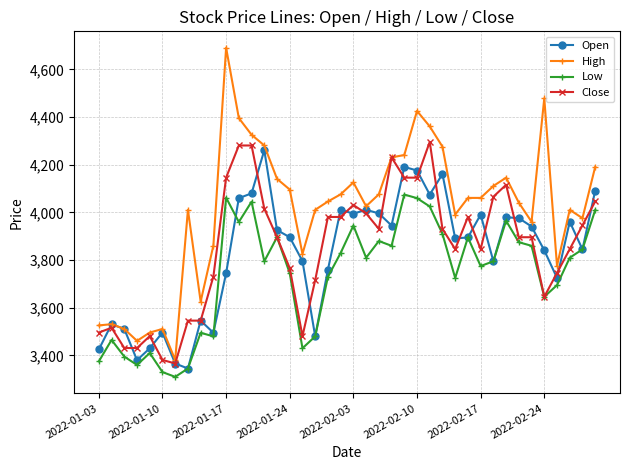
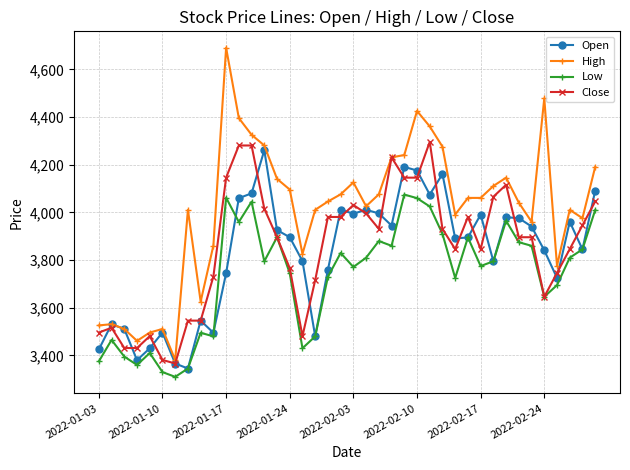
  {
    "Open": {
      "2022-01-03": "3,430",
      "2022-01-10": "3,500",
      "2022-01-17": "3,750",
      "2022-01-24": "3,900",
      "2022-02-03": "4,000",
      "2022-02-10": "4,180",
      "2022-02-17": "3,990",
      "2022-02-24": "3,840"
    },
    "High": {
      "2022-01-03": "3,530",
      "2022-01-10": "3,510",
      "2022-01-17": "4,690",
      "2022-01-24": "4,100",
      "2022-02-03": "4,130",
      "2022-02-10": "4,430",
      "2022-02-17": "4,060",
      "2022-02-24": "4,480"
    },
    "Low": {
      "2022-01-03": "3,380",
      "2022-01-10": "3,330",
      "2022-01-17": "4,060",
      "2022-01-24": "3,750",
-     "2022-02-03": "3,950",
+     "2022-02-03": "3,770",
      "2022-02-10": "4,060",
      "2022-02-17": "3,780"
    },
    "Close": {
      "2022-01-03": "3,500",
      "2022-01-10": "3,380",
      "2022-01-17": "4,150",
      "2022-01-24": "3,770",
      "2022-02-03": "4,030",
      "2022-02-10": "4,150",
      "2022-02-17": "3,850"
    }
  }
